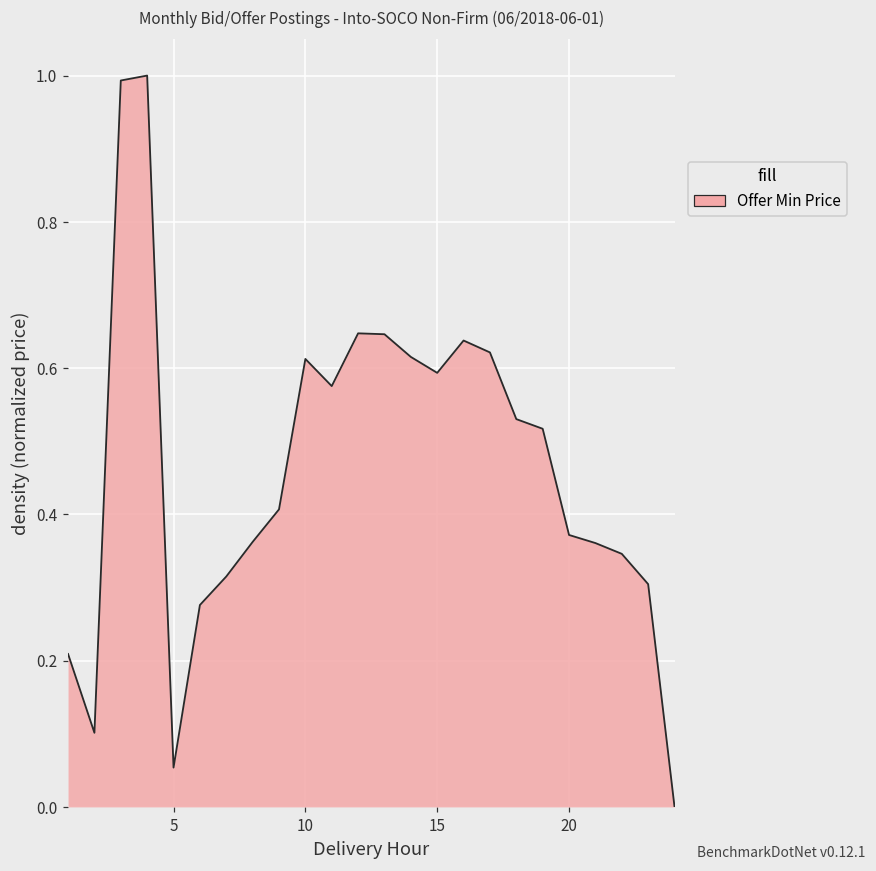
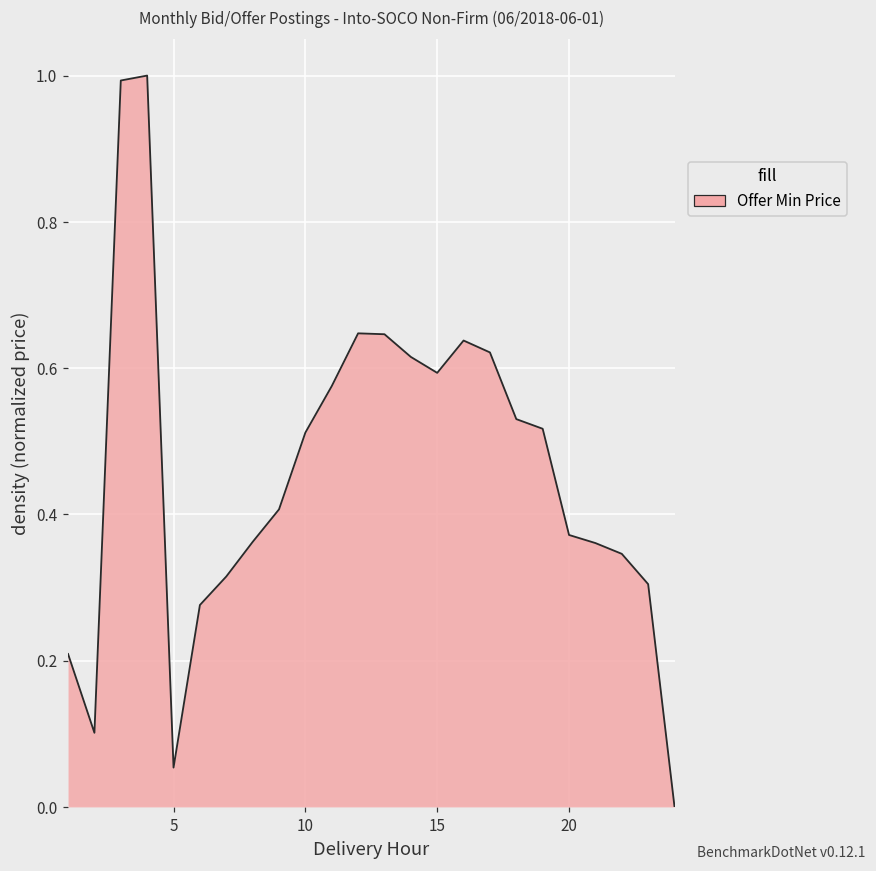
  {
    "5": 0.05,
-   "10": 0.61,
+   "10": 0.51,
    "15": 0.59,
    "20": 0.37
  }
